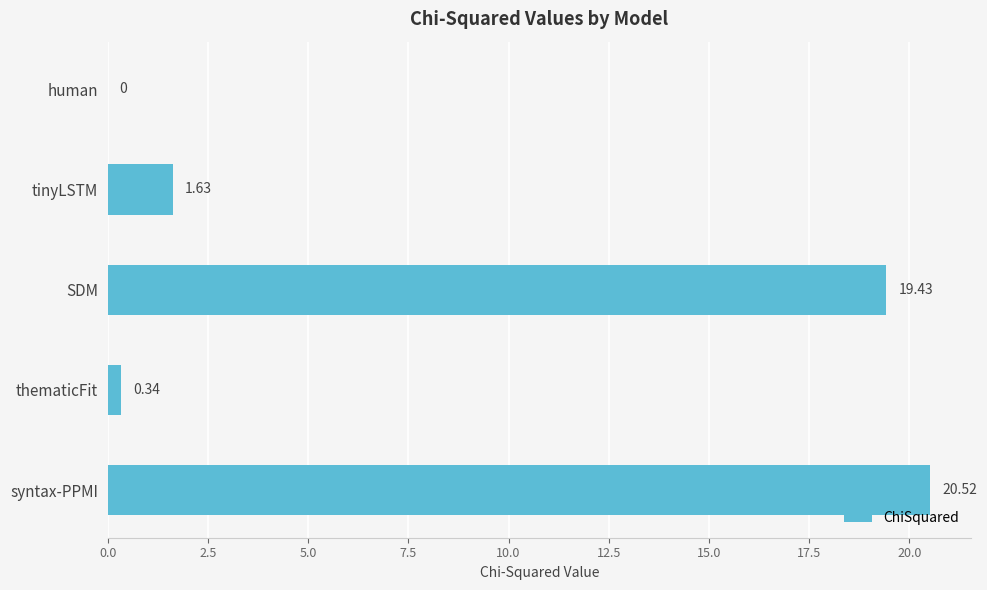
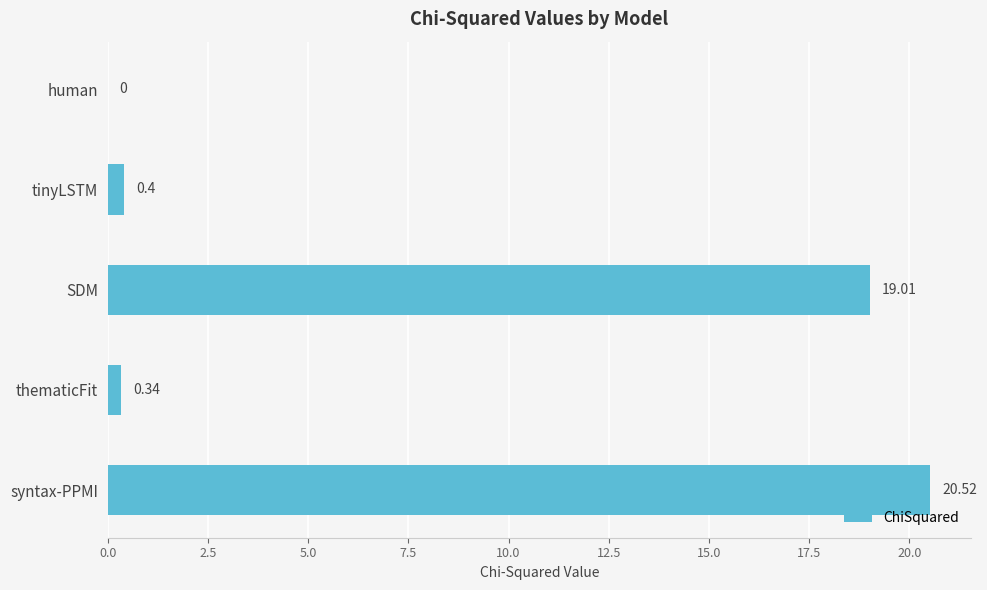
  {
    "human": 0,
-   "tinyLSTM": 1.63,
-   "SDM": 19.43,
+   "tinyLSTM": 0.4,
+   "SDM": 19.01,
    "thematicFit": 0.34,
    "syntax-PPMI": 20.52
  }
